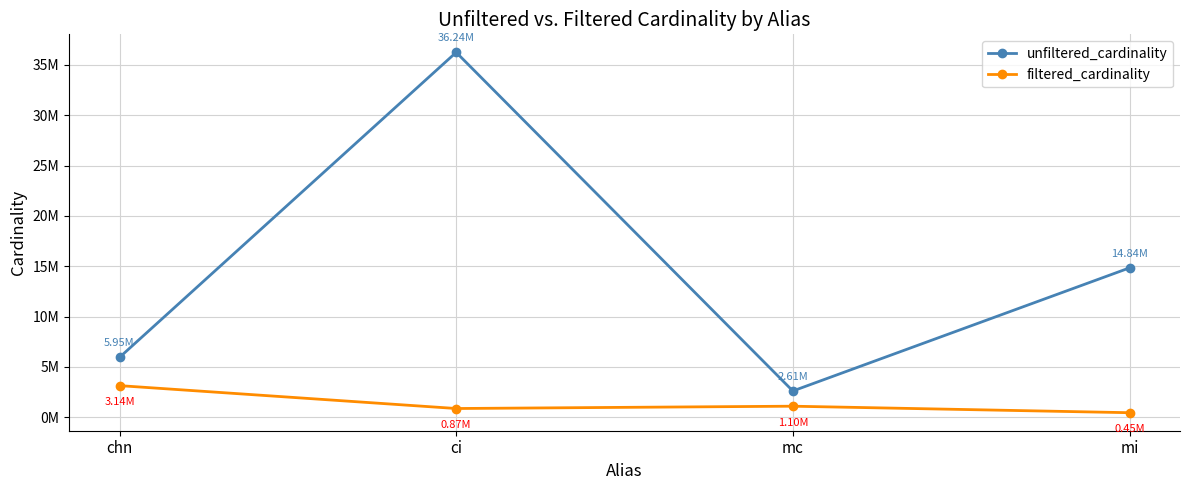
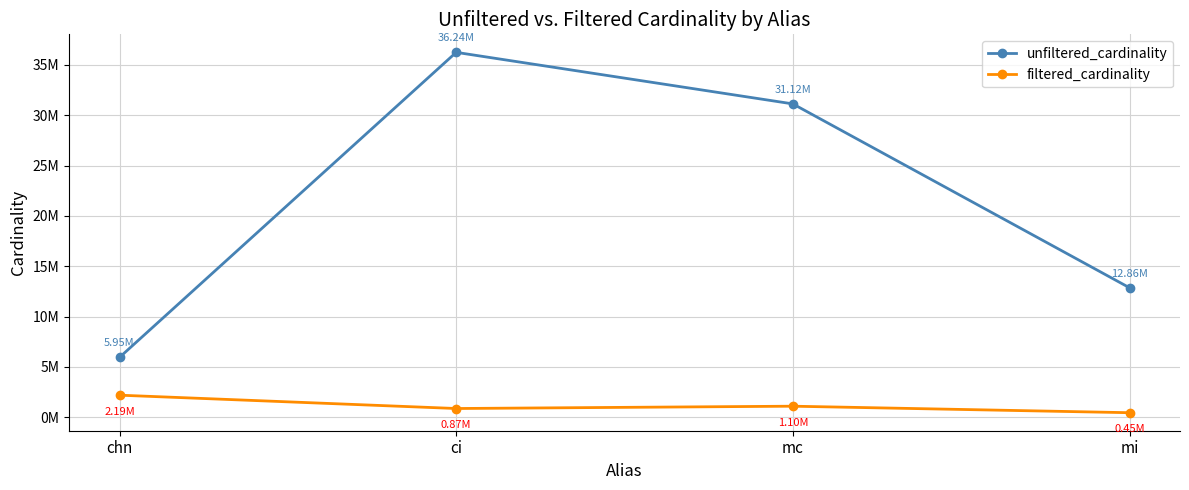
  {
    "unfiltered_cardinality": {
      "chn": "5.95M",
      "ci": "36.24M",
-     "mc": "2.61M",
-     "mi": "14.84M"
+     "mc": "31.12M",
+     "mi": "12.86M"
    },
    "filtered_cardinality": {
-     "chn": "3.14M",
+     "chn": "2.19M",
      "ci": "0.87M",
      "mc": "1.10M",
      "mi": "0.45M"
    }
  }
